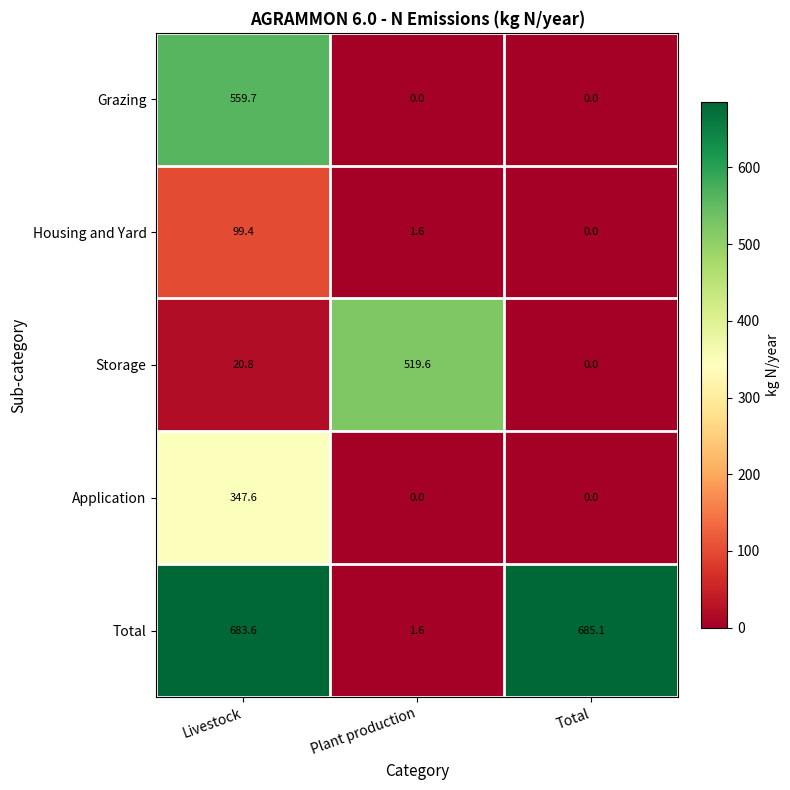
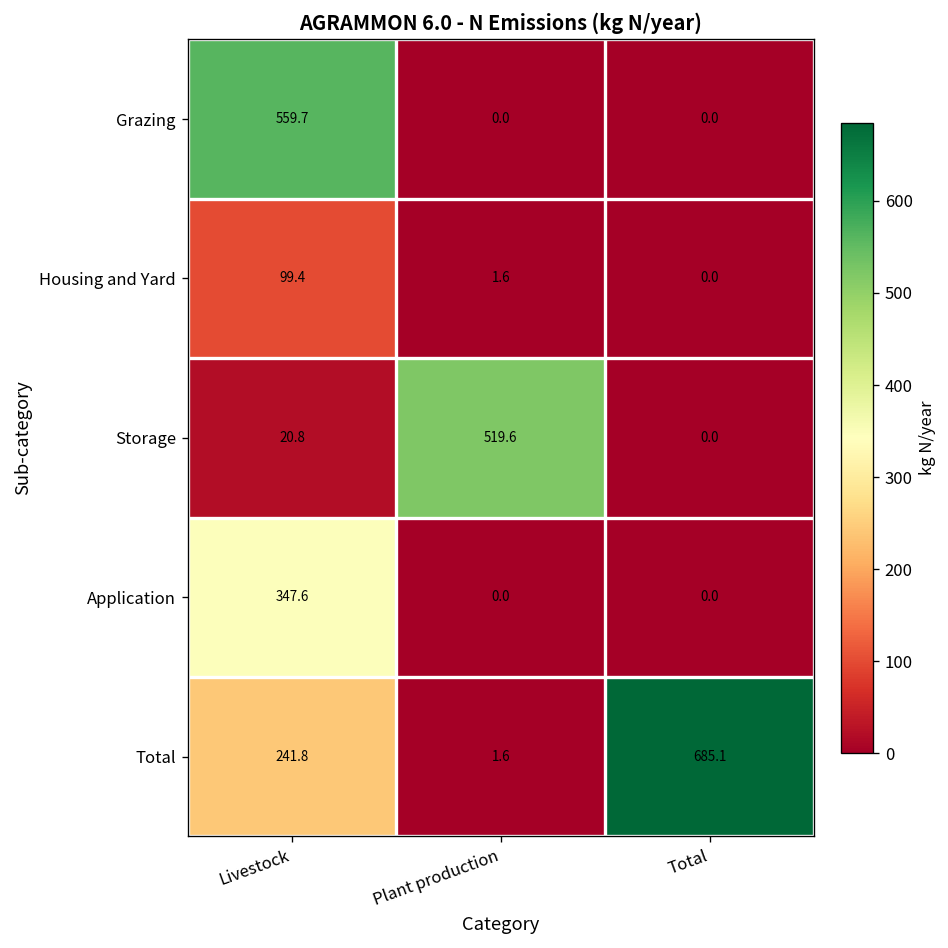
  {
    "Grazing": {
      "Livestock": 559.7,
      "Plant production": 0.0,
      "Total": 0.0
    },
    "Housing and Yard": {
      "Livestock": 99.4,
      "Plant production": 1.6,
      "Total": 0.0
    },
    "Storage": {
      "Livestock": 20.8,
      "Plant production": 519.6,
      "Total": 0.0
    },
    "Application": {
      "Livestock": 347.6,
      "Plant production": 0.0,
      "Total": 0.0
    },
    "Total": {
-     "Livestock": 683.6,
+     "Livestock": 241.8,
      "Plant production": 1.6,
      "Total": 685.1
    }
  }
